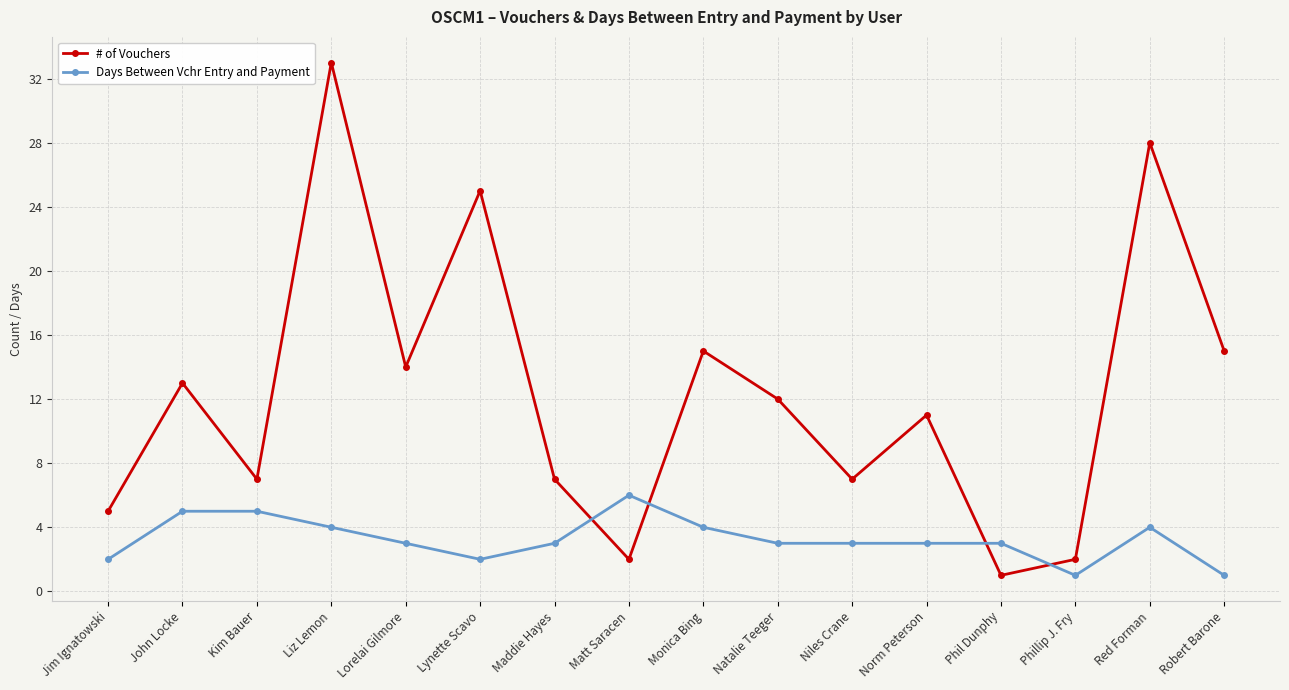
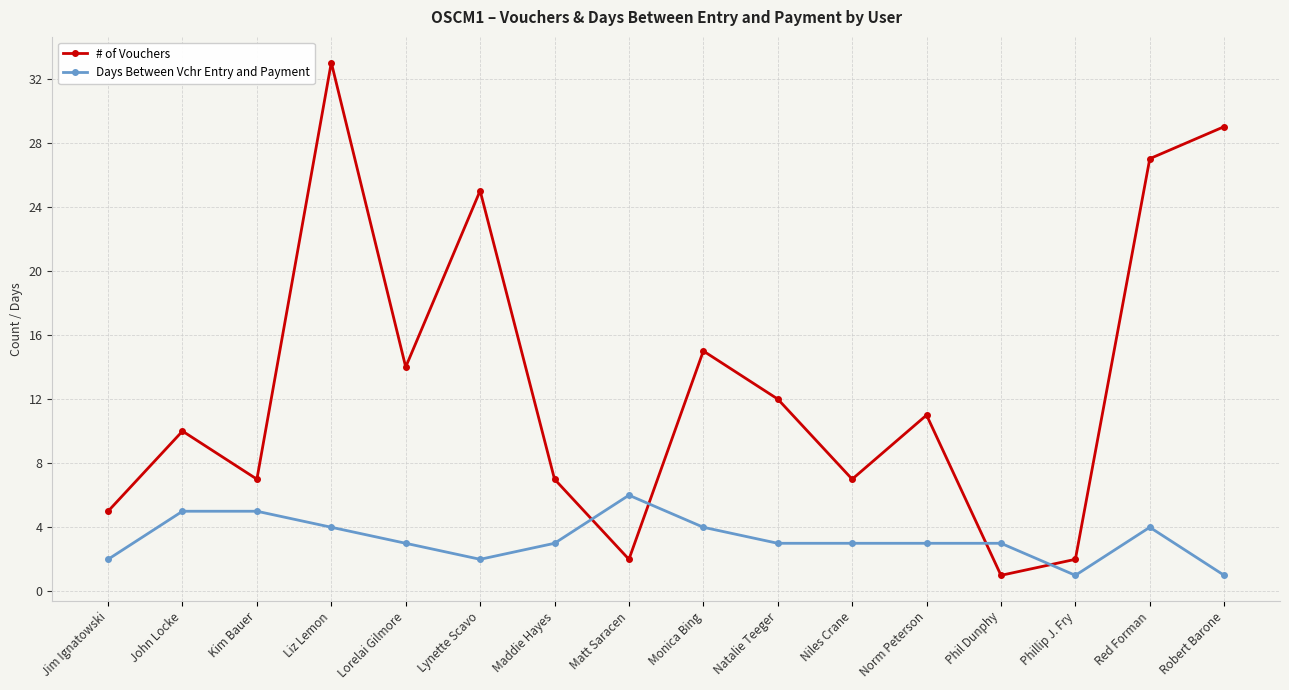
  {
    "# of Vouchers": {
      "Jim Ignatowski": 5,
-     "John Locke": 13,
+     "John Locke": 10,
      "Kim Bauer": 7,
      "Liz Lemon": 33,
      "Lorelai Gilmore": 14,
      "Lynette Scavo": 25,
      "Maddie Hayes": 7,
      "Matt Saracen": 2,
      "Monica Bing": 15,
      "Natalie Teeger": 12,
      "Niles Crane": 7,
      "Norm Peterson": 11,
      "Phil Dunphy": 1,
      "Phillip J. Fry": 2,
-     "Red Forman": 28,
-     "Robert Barone": 15
+     "Red Forman": 27,
+     "Robert Barone": 29
    },
    "Days Between Vchr Entry and Payment": {
      "Jim Ignatowski": 2,
      "John Locke": 5,
      "Kim Bauer": 5,
      "Liz Lemon": 4,
      "Lorelai Gilmore": 3,
      "Lynette Scavo": 2,
      "Maddie Hayes": 3,
      "Matt Saracen": 6,
      "Monica Bing": 4,
      "Natalie Teeger": 3,
      "Niles Crane": 3,
      "Norm Peterson": 3,
      "Phil Dunphy": 3,
      "Phillip J. Fry": 1,
      "Red Forman": 4,
      "Robert Barone": 1
    }
  }
